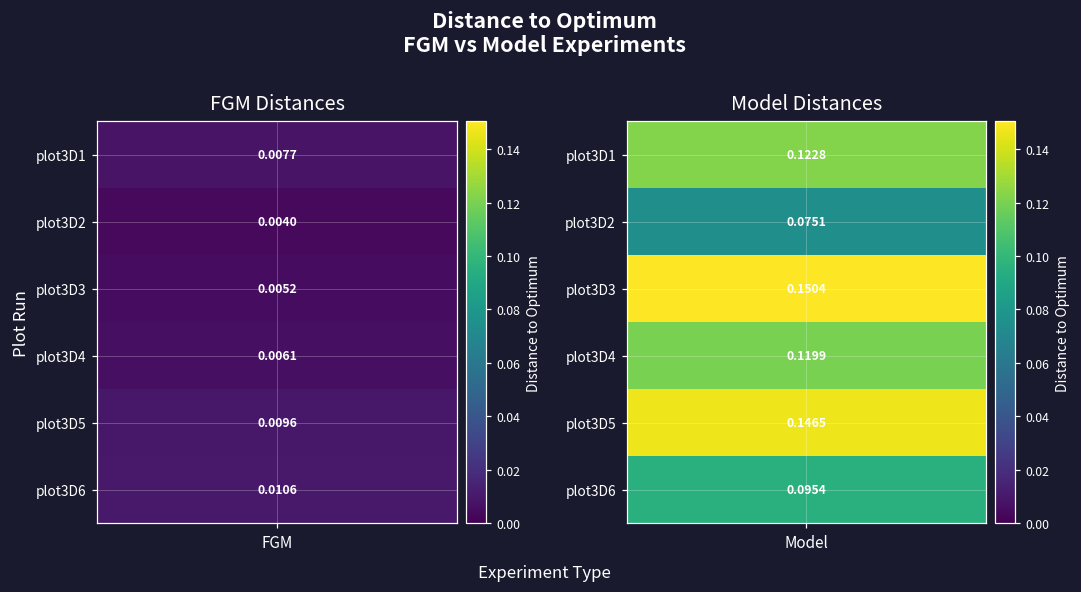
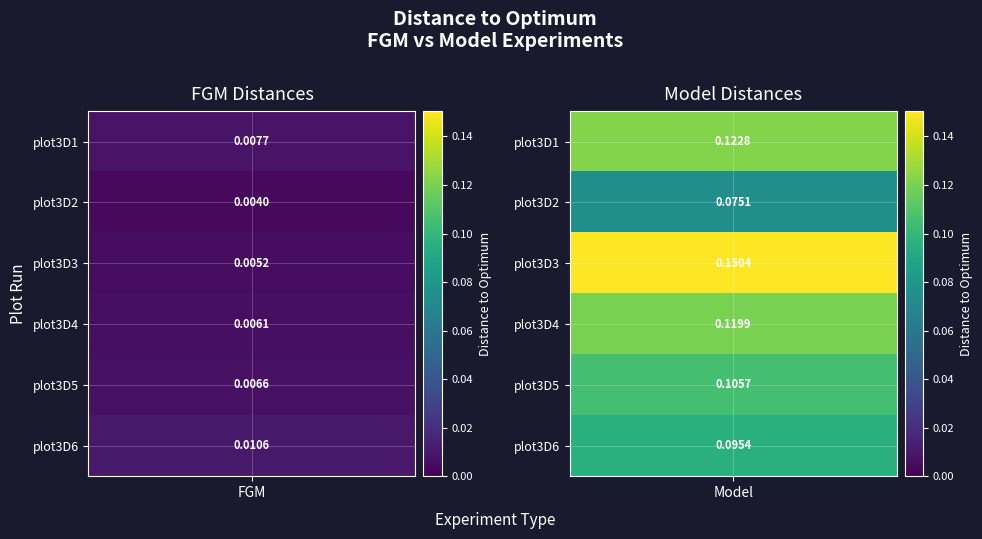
  {
    "FGM Distances": {
      "plot3D1": {
        "FGM": 0.0077
      },
      "plot3D2": {
        "FGM": 0.0040
      },
      "plot3D3": {
        "FGM": 0.0052
      },
      "plot3D4": {
        "FGM": 0.0061
      },
      "plot3D5": {
-       "FGM": 0.0096
+       "FGM": 0.0066
      },
      "plot3D6": {
        "FGM": 0.0106
      }
    },
    "Model Distances": {
      "plot3D1": {
        "Model": 0.1228
      },
      "plot3D2": {
        "Model": 0.0751
      },
      "plot3D3": {
        "Model": 0.1504
      },
      "plot3D4": {
        "Model": 0.1199
      },
      "plot3D5": {
-       "Model": 0.1465
+       "Model": 0.1057
      },
      "plot3D6": {
        "Model": 0.0954
      }
    }
  }
